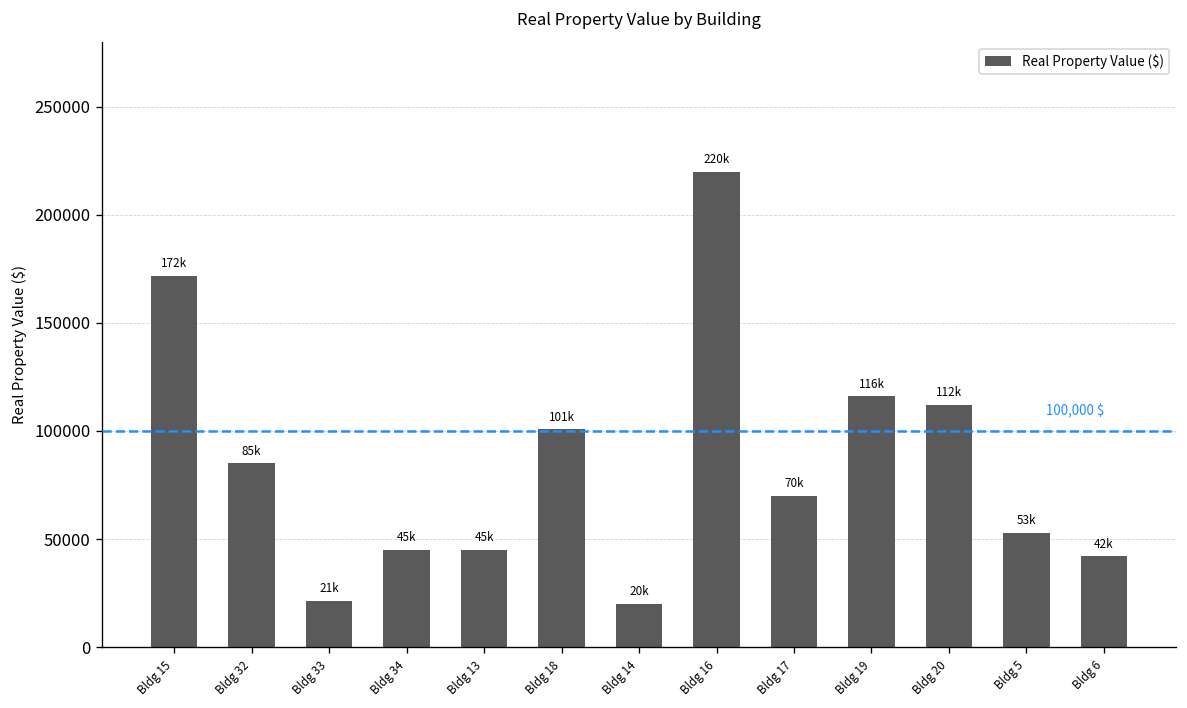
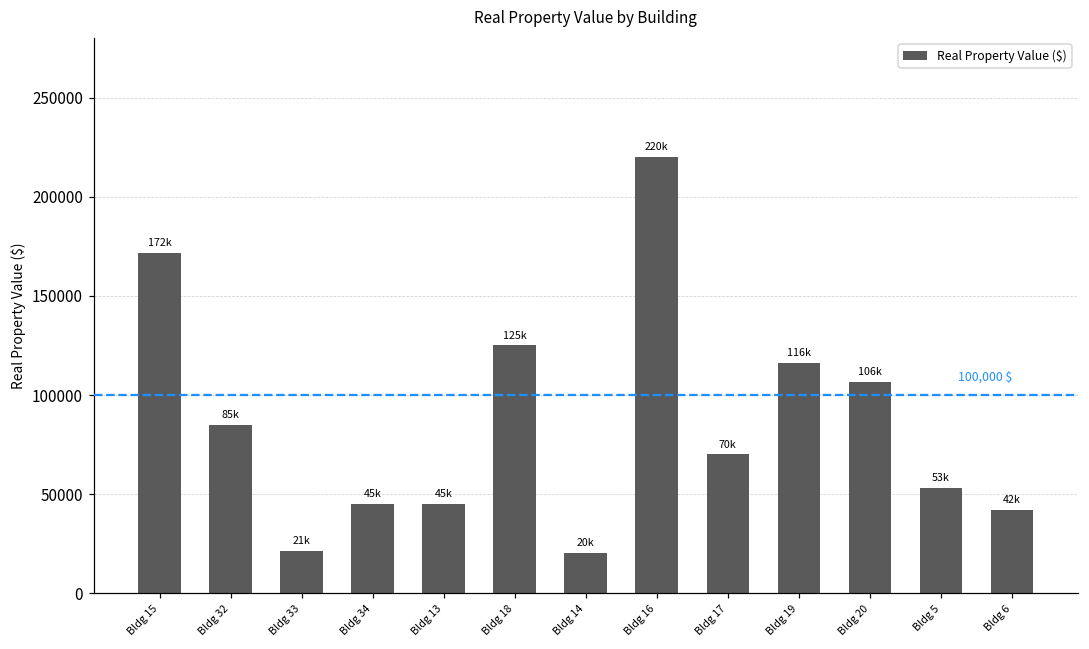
  {
    "Bldg 15": "172k",
    "Bldg 32": "85k",
    "Bldg 33": "21k",
    "Bldg 34": "45k",
    "Bldg 13": "45k",
-   "Bldg 18": "101k",
+   "Bldg 18": "125k",
    "Bldg 14": "20k",
    "Bldg 16": "220k",
    "Bldg 17": "70k",
    "Bldg 19": "116k",
-   "Bldg 20": "112k",
+   "Bldg 20": "106k",
    "Bldg 5": "53k",
    "Bldg 6": "42k"
  }
